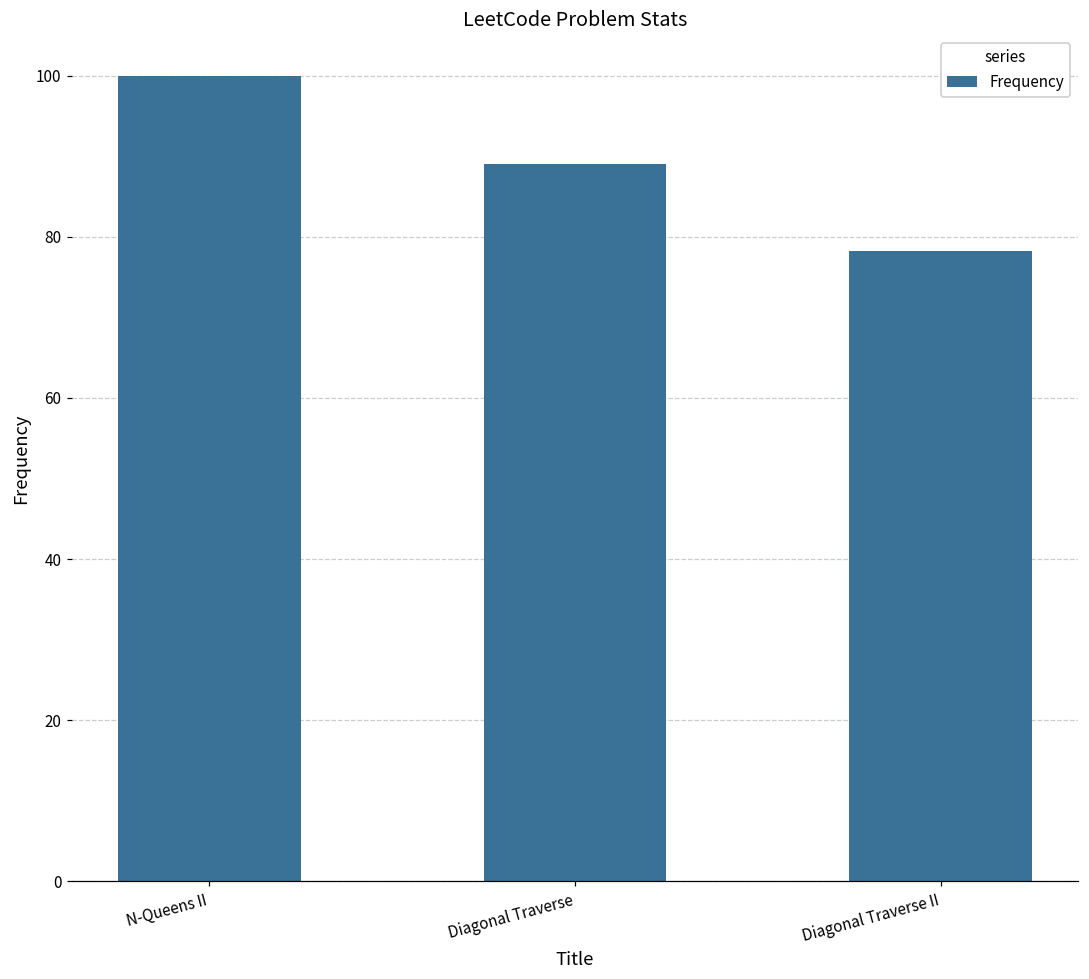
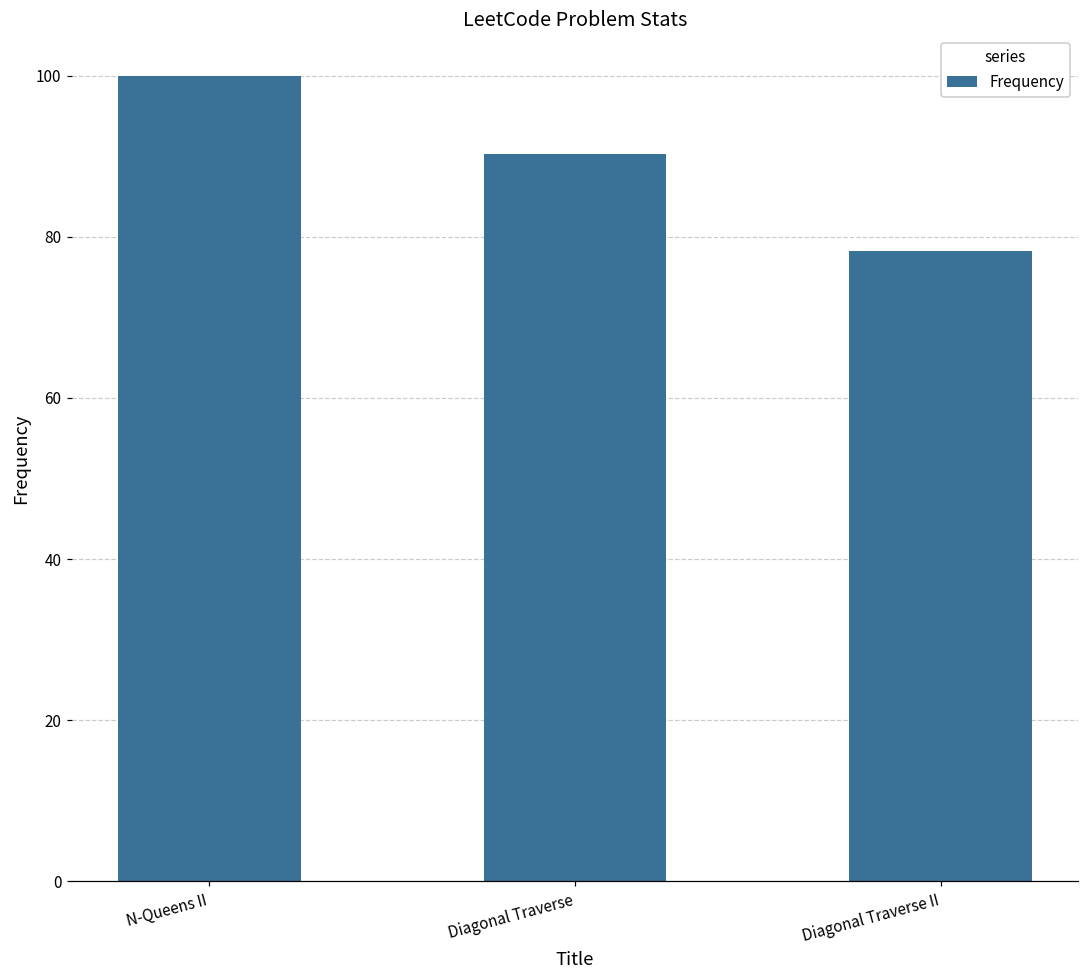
  {
    "N-Queens II": 100,
-   "Diagonal Traverse": 89,
+   "Diagonal Traverse": 90,
    "Diagonal Traverse II": 78
  }
